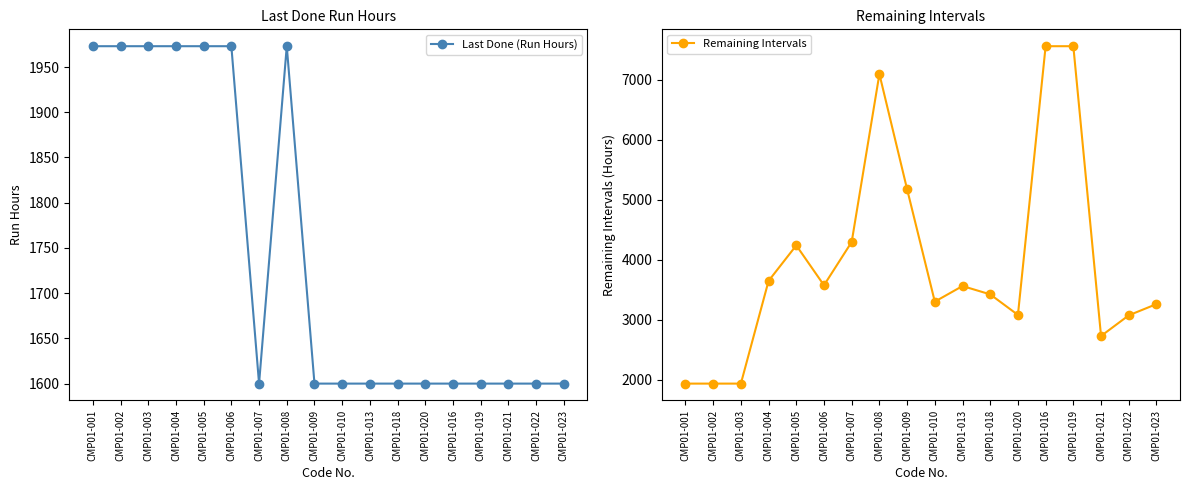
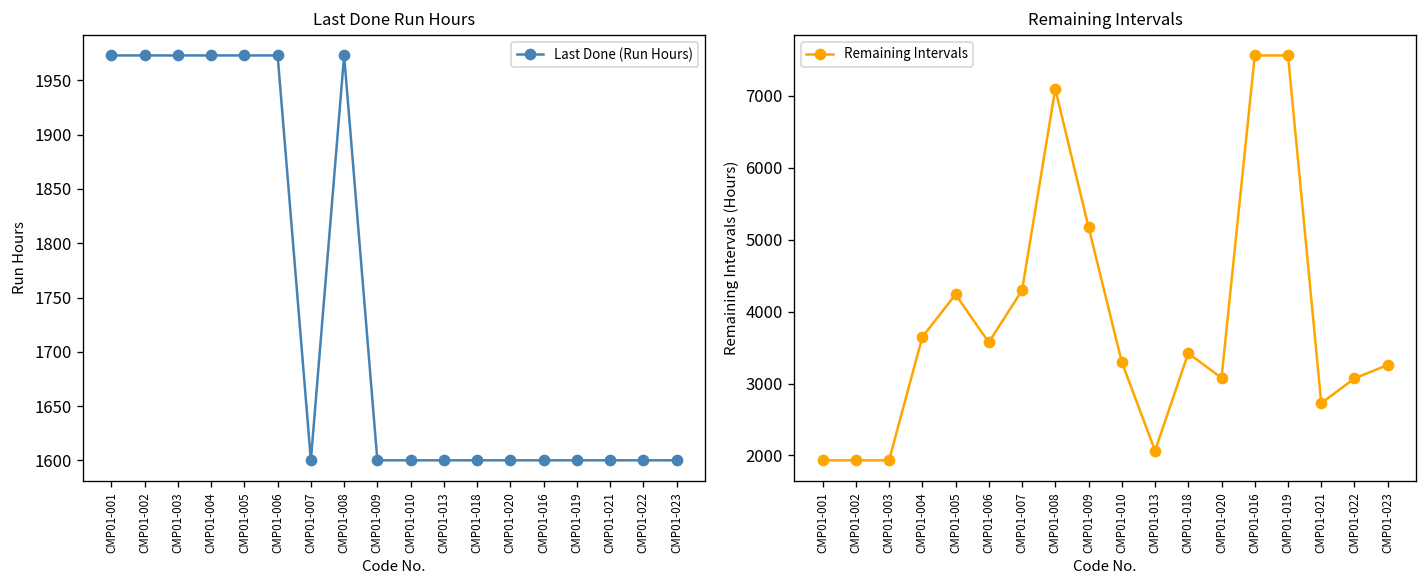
  {
    "Last Done Run Hours": {
      "CMP01-001": 1970,
      "CMP01-002": 1970,
      "CMP01-003": 1970,
      "CMP01-004": 1970,
      "CMP01-005": 1970,
      "CMP01-006": 1970,
      "CMP01-007": 1600,
      "CMP01-008": 1970,
      "CMP01-009": 1600,
      "CMP01-010": 1600,
      "CMP01-013": 1600,
      "CMP01-018": 1600,
      "CMP01-020": 1600,
      "CMP01-016": 1600,
      "CMP01-019": 1600,
      "CMP01-021": 1600,
      "CMP01-022": 1600,
      "CMP01-023": 1600
    },
    "Remaining Intervals": {
      "CMP01-001": 1900,
      "CMP01-002": 1900,
      "CMP01-003": 1900,
      "CMP01-004": 3600,
      "CMP01-005": 4200,
      "CMP01-006": 3600,
      "CMP01-007": 4300,
      "CMP01-008": 7100,
      "CMP01-009": 5200,
      "CMP01-010": 3300,
-     "CMP01-013": 3600,
+     "CMP01-013": 2100,
      "CMP01-018": 3400,
      "CMP01-020": 3100,
      "CMP01-016": 7600,
      "CMP01-019": 7600,
      "CMP01-021": 2700,
      "CMP01-022": 3100,
      "CMP01-023": 3300
    }
  }
